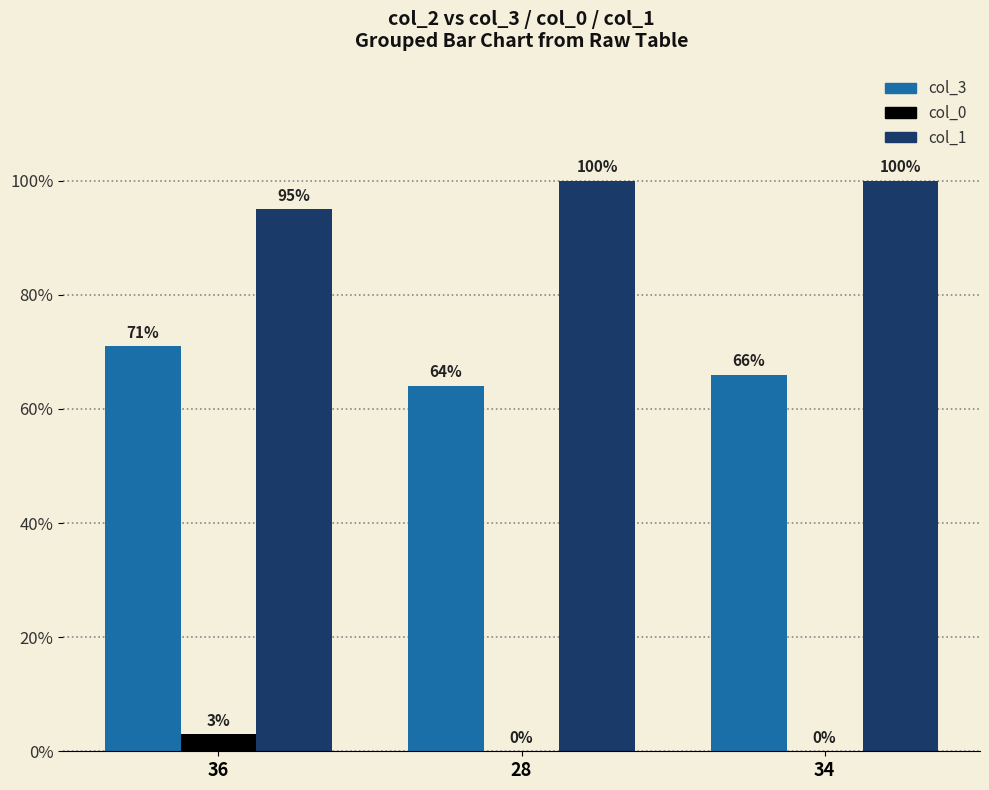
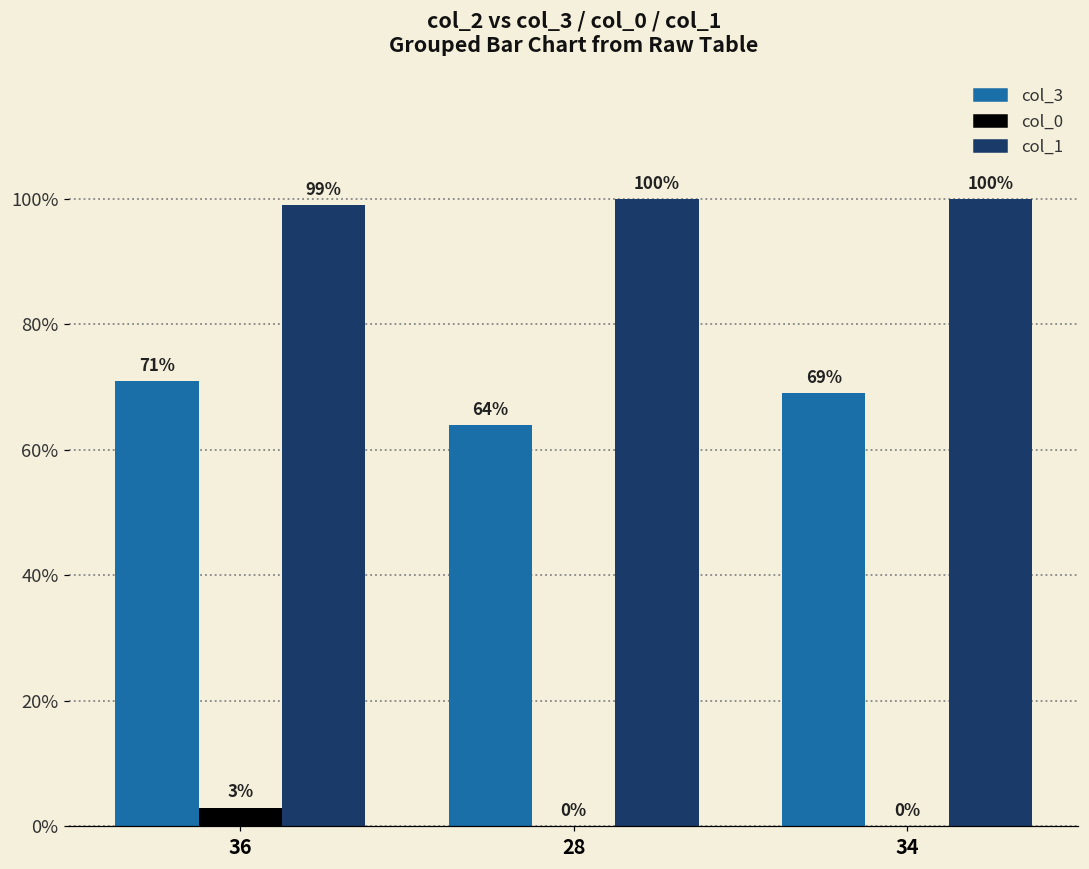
  {
    "col_3": {
      "36": "71%",
      "28": "64%",
-     "34": "66%"
+     "34": "69%"
    },
    "col_0": {
      "36": "3%",
      "28": "0%",
      "34": "0%"
    },
    "col_1": {
-     "36": "95%",
+     "36": "99%",
      "28": "100%",
      "34": "100%"
    }
  }
